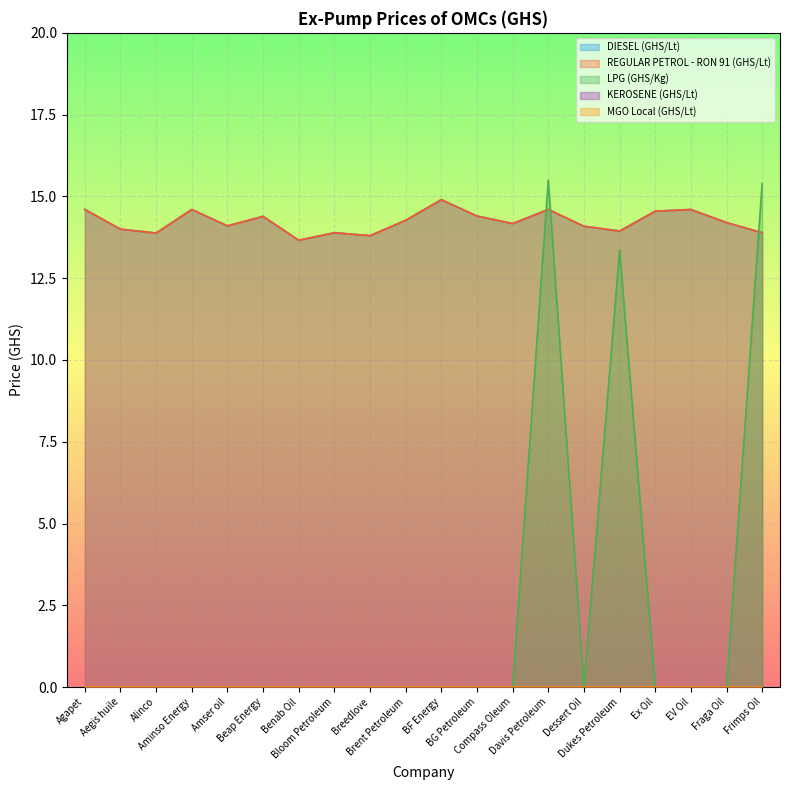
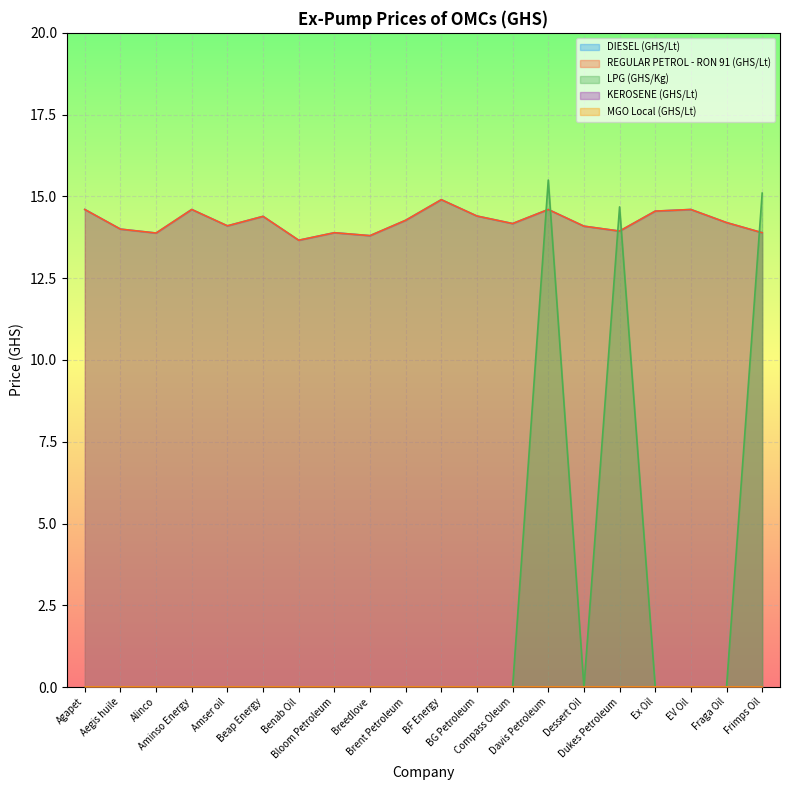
  {
    "LPG (GHS/Kg)": {
      "Davis Petroleum": 15.5,
-     "Dukes Petroleum": 13.4,
-     "Frimps Oil": 15.4
+     "Dukes Petroleum": 14.7,
+     "Frimps Oil": 15.1
    }
  }
